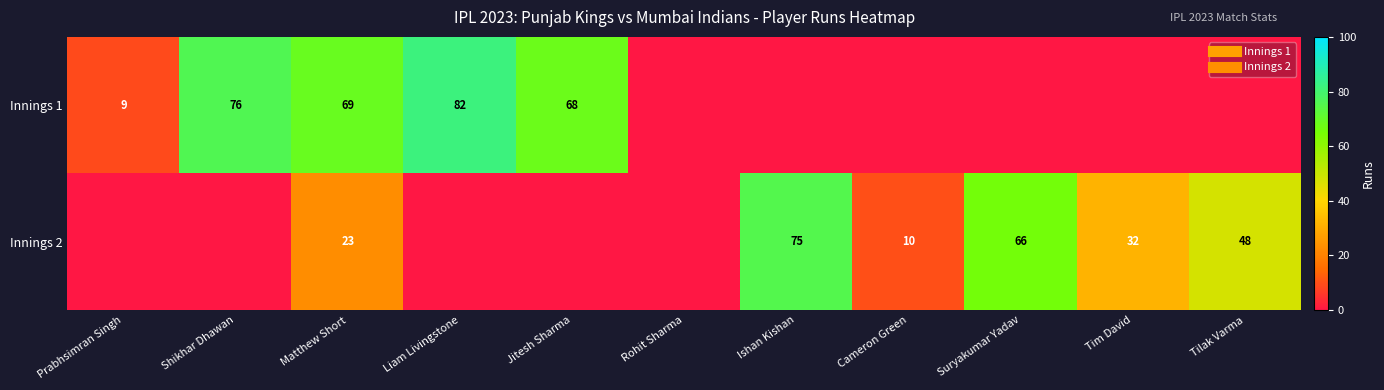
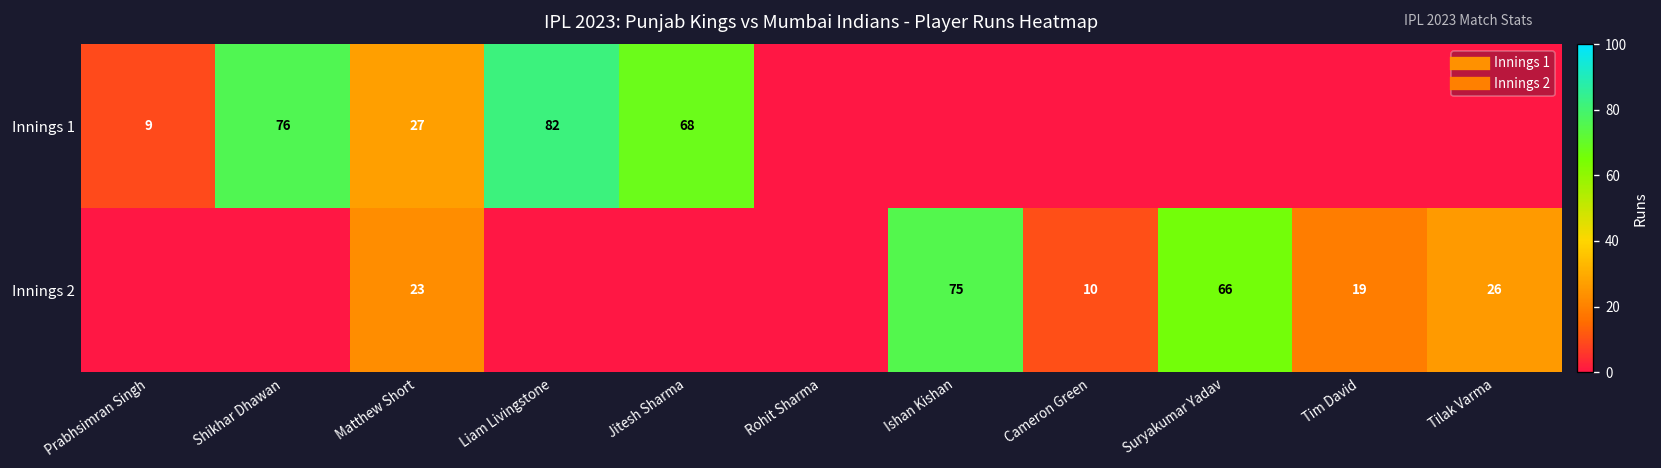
  {
    "Innings 1": {
      "Prabhsimran Singh": 9,
      "Shikhar Dhawan": 76,
-     "Matthew Short": 69,
+     "Matthew Short": 27,
      "Liam Livingstone": 82,
      "Jitesh Sharma": 68
    },
    "Innings 2": {
      "Matthew Short": 23,
      "Ishan Kishan": 75,
      "Cameron Green": 10,
      "Suryakumar Yadav": 66,
-     "Tim David": 32,
-     "Tilak Varma": 48
+     "Tim David": 19,
+     "Tilak Varma": 26
    }
  }
